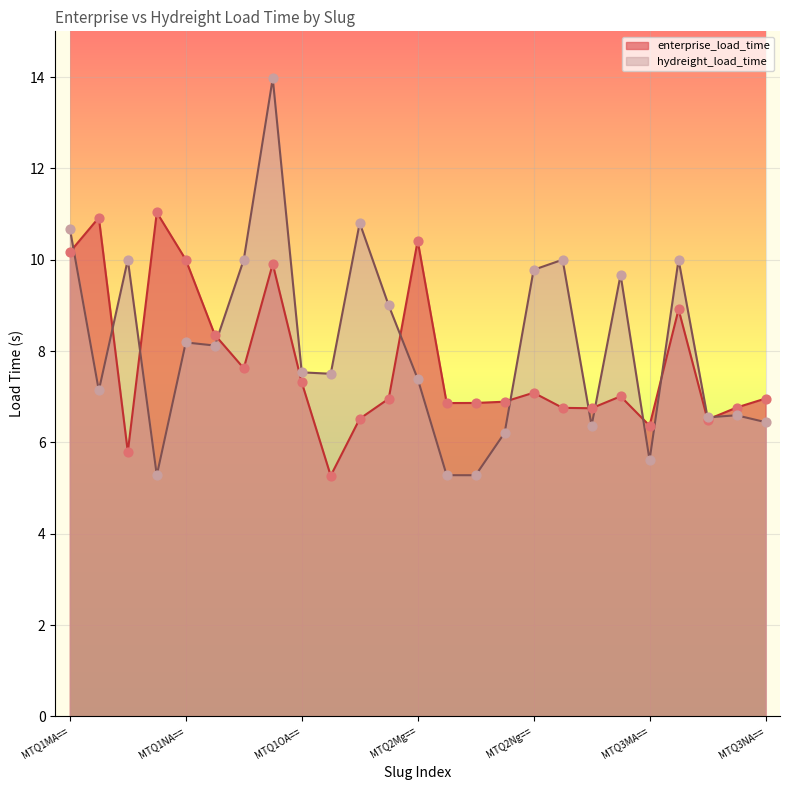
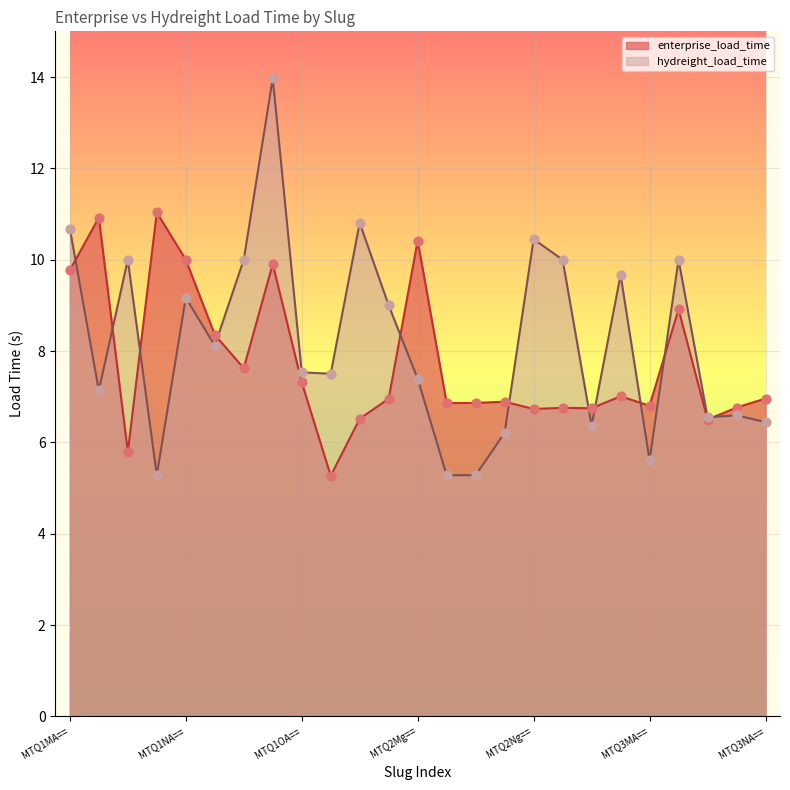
  {
    "enterprise_load_time": {
-     "MTQ1MA==": 10.2,
+     "MTQ1MA==": 9.8,
      "MTQ1NA==": 10.0,
      "MTQ1OA==": 7.3,
      "MTQ2Mg==": 10.4,
-     "MTQ2Ng==": 7.1,
-     "MTQ3MA==": 6.4,
+     "MTQ2Ng==": 6.7,
+     "MTQ3MA==": 6.8,
      "MTQ3NA==": 7.0
    },
    "hydreight_load_time": {
      "MTQ1MA==": 10.7,
-     "MTQ1NA==": 8.2,
+     "MTQ1NA==": 9.2,
      "MTQ1OA==": 7.5,
      "MTQ2Mg==": 7.4,
-     "MTQ2Ng==": 9.8,
+     "MTQ2Ng==": 10.4,
      "MTQ3MA==": 5.6,
      "MTQ3NA==": 6.4
    }
  }
